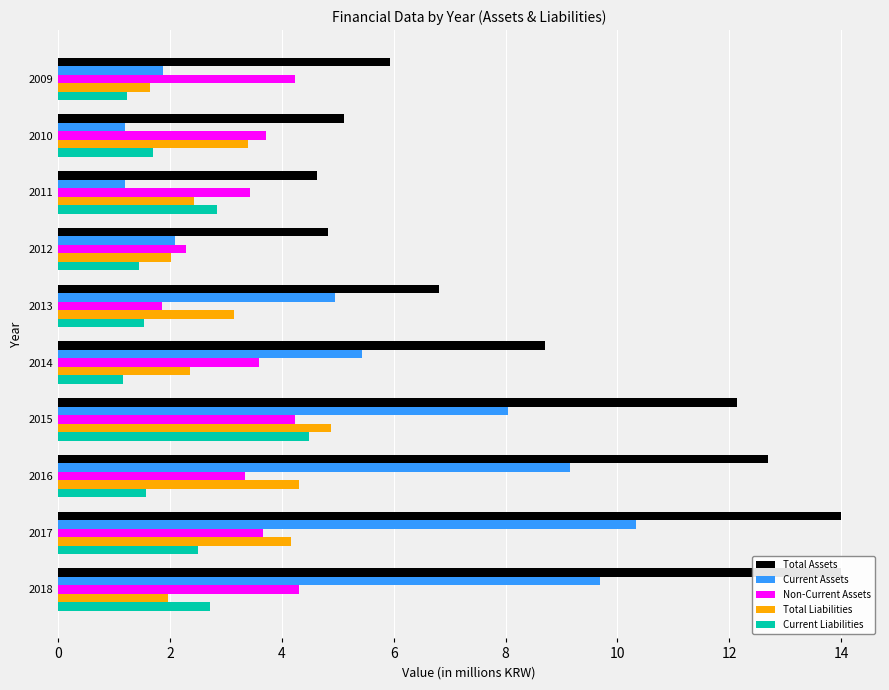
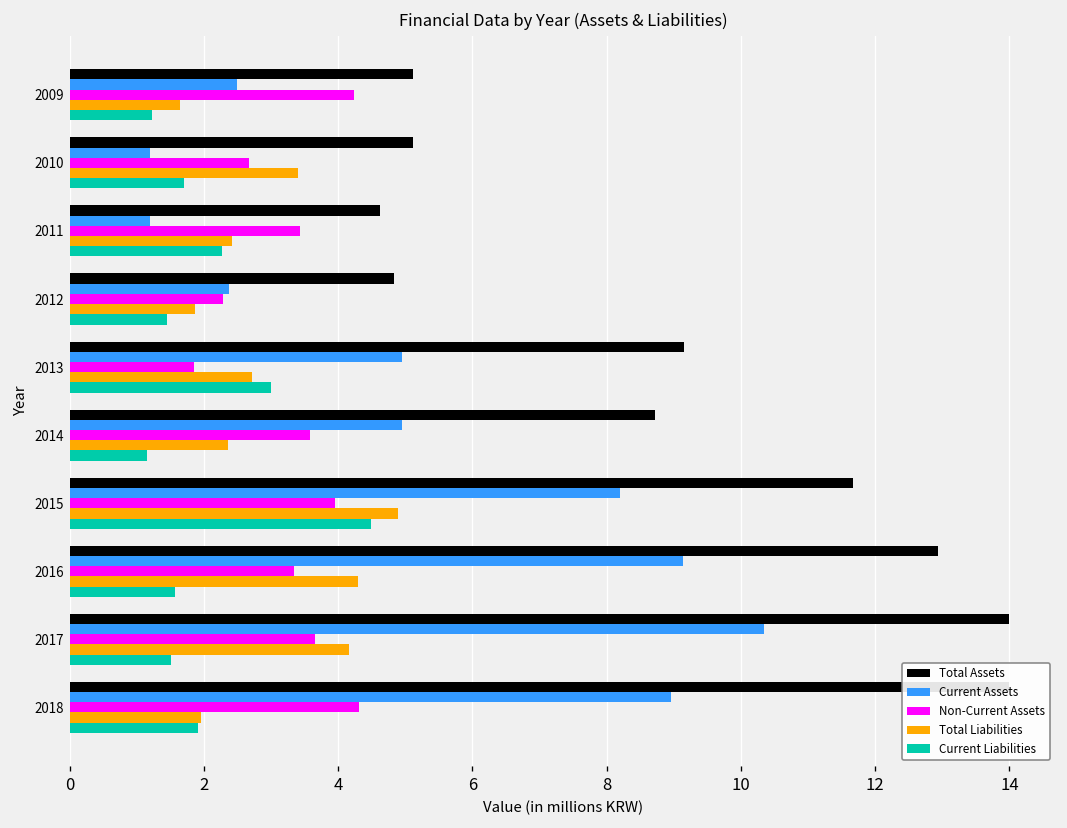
  {
    "Total Assets": {
-     "2009": 5.9,
+     "2009": 5.1,
      "2010": 5.1,
      "2011": 4.6,
      "2012": 4.8,
-     "2013": 6.8,
+     "2013": 9.1,
      "2014": 8.7,
-     "2015": 12.1,
-     "2016": 12.7,
+     "2015": 11.7,
+     "2016": 12.9,
      "2017": 14.0
    },
    "Current Assets": {
-     "2009": 1.9,
+     "2009": 2.5,
      "2010": 1.2,
      "2011": 1.2,
-     "2012": 2.1,
+     "2012": 2.4,
      "2013": 5.0,
-     "2014": 5.4,
-     "2015": 8.0,
+     "2014": 5.0,
+     "2015": 8.2,
      "2016": 9.1,
      "2017": 10.3,
-     "2018": 9.7
+     "2018": 9.0
    },
    "Non-Current Assets": {
      "2009": 4.2,
-     "2010": 3.7,
+     "2010": 2.7,
      "2011": 3.4,
      "2012": 2.3,
      "2013": 1.9,
      "2014": 3.6,
-     "2015": 4.2,
+     "2015": 3.9,
      "2016": 3.3,
      "2017": 3.7,
      "2018": 4.3
    },
    "Total Liabilities": {
      "2009": 1.6,
      "2010": 3.4,
      "2011": 2.4,
-     "2012": 2.0,
-     "2013": 3.1,
+     "2012": 1.9,
+     "2013": 2.7,
      "2014": 2.4,
      "2015": 4.9,
      "2016": 4.3,
      "2017": 4.2,
      "2018": 2.0
    },
    "Current Liabilities": {
      "2009": 1.2,
      "2010": 1.7,
-     "2011": 2.8,
+     "2011": 2.3,
      "2012": 1.4,
-     "2013": 1.5,
+     "2013": 3.0,
      "2014": 1.2,
      "2015": 4.5,
      "2016": 1.6,
-     "2017": 2.5,
-     "2018": 2.7
+     "2017": 1.5,
+     "2018": 1.9
    }
  }
